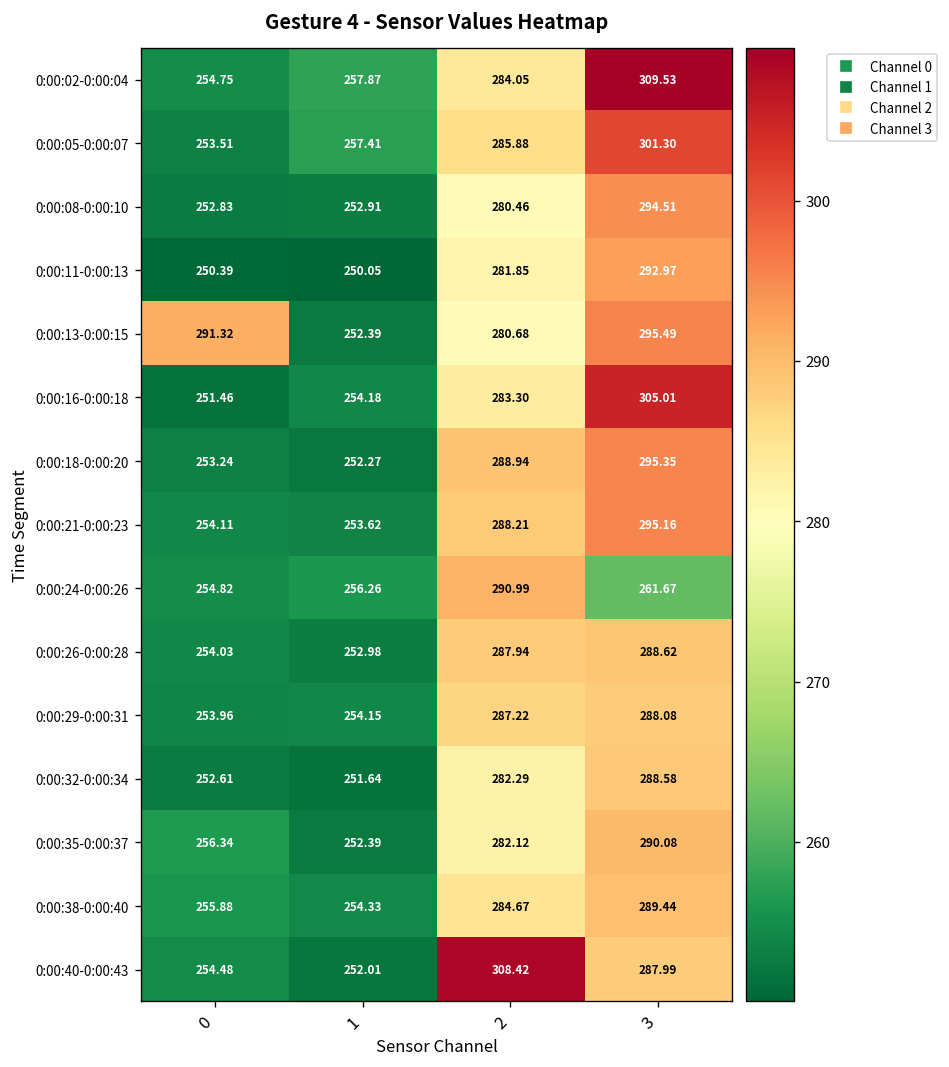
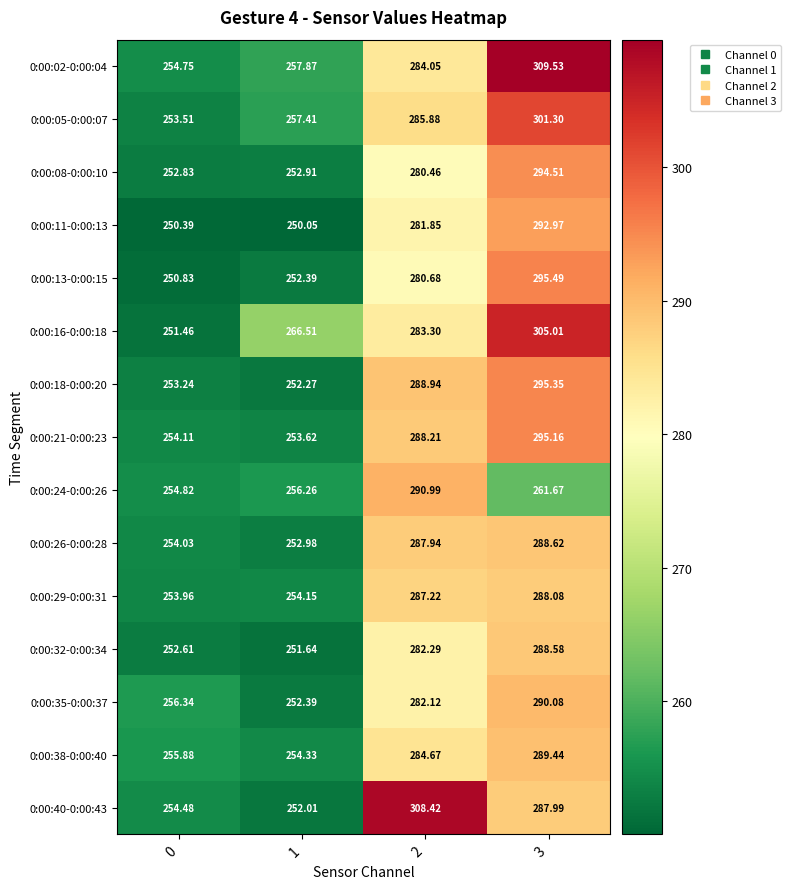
  {
    "0:00:02-0:00:04": {
      "0": 254.75,
      "1": 257.87,
      "2": 284.05,
      "3": 309.53
    },
    "0:00:05-0:00:07": {
      "0": 253.51,
      "1": 257.41,
      "2": 285.88,
      "3": 301.30
    },
    "0:00:08-0:00:10": {
      "0": 252.83,
      "1": 252.91,
      "2": 280.46,
      "3": 294.51
    },
    "0:00:11-0:00:13": {
      "0": 250.39,
      "1": 250.05,
      "2": 281.85,
      "3": 292.97
    },
    "0:00:13-0:00:15": {
-     "0": 291.32,
+     "0": 250.83,
      "1": 252.39,
      "2": 280.68,
      "3": 295.49
    },
    "0:00:16-0:00:18": {
      "0": 251.46,
-     "1": 254.18,
+     "1": 266.51,
      "2": 283.30,
      "3": 305.01
    },
    "0:00:18-0:00:20": {
      "0": 253.24,
      "1": 252.27,
      "2": 288.94,
      "3": 295.35
    },
    "0:00:21-0:00:23": {
      "0": 254.11,
      "1": 253.62,
      "2": 288.21,
      "3": 295.16
    },
    "0:00:24-0:00:26": {
      "0": 254.82,
      "1": 256.26,
      "2": 290.99,
      "3": 261.67
    },
    "0:00:26-0:00:28": {
      "0": 254.03,
      "1": 252.98,
      "2": 287.94,
      "3": 288.62
    },
    "0:00:29-0:00:31": {
      "0": 253.96,
      "1": 254.15,
      "2": 287.22,
      "3": 288.08
    },
    "0:00:32-0:00:34": {
      "0": 252.61,
      "1": 251.64,
      "2": 282.29,
      "3": 288.58
    },
    "0:00:35-0:00:37": {
      "0": 256.34,
      "1": 252.39,
      "2": 282.12,
      "3": 290.08
    },
    "0:00:38-0:00:40": {
      "0": 255.88,
      "1": 254.33,
      "2": 284.67,
      "3": 289.44
    },
    "0:00:40-0:00:43": {
      "0": 254.48,
      "1": 252.01,
      "2": 308.42,
      "3": 287.99
    }
  }
